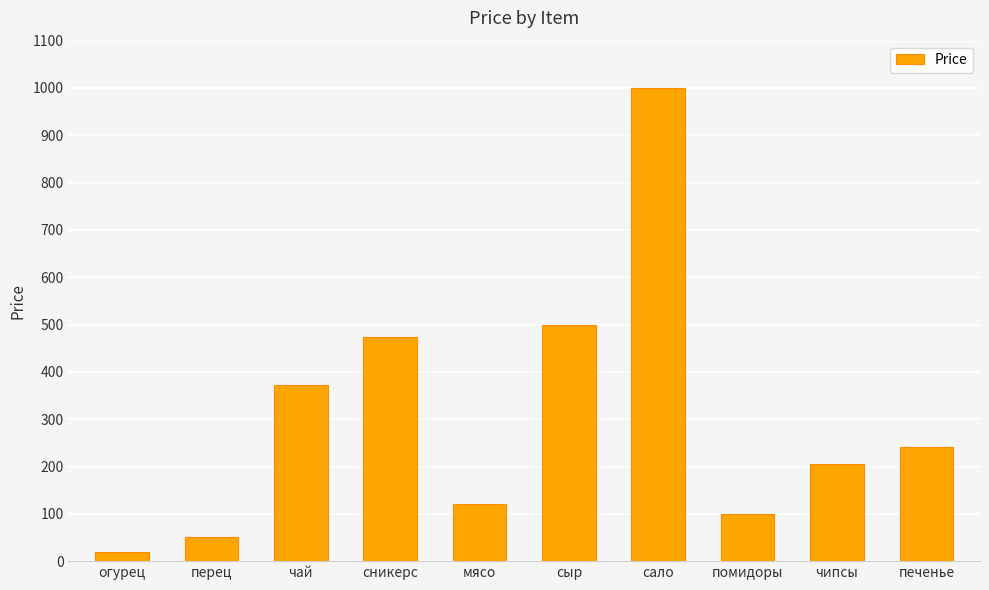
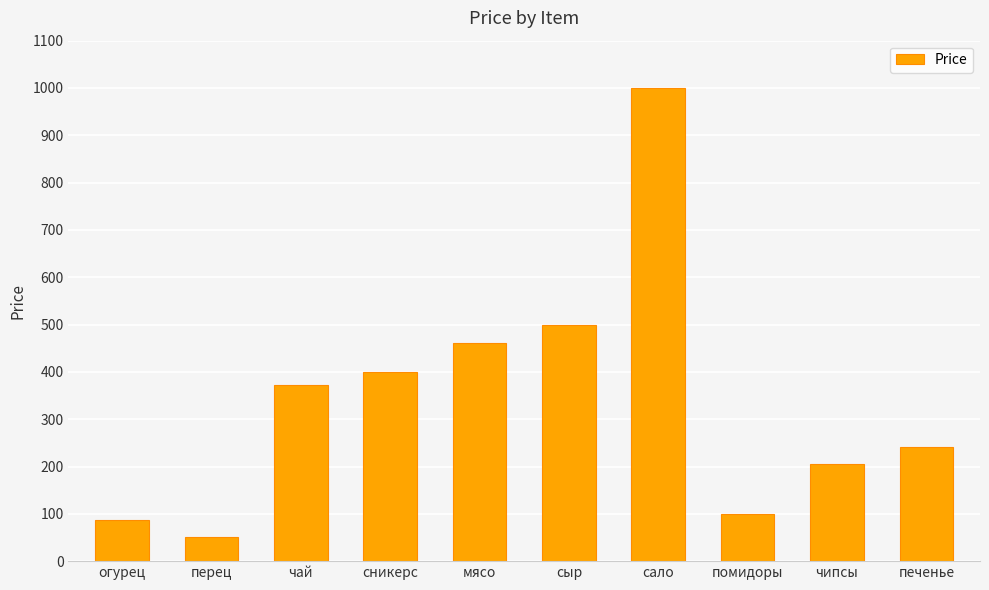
  {
-   "огурец": 20,
+   "огурец": 90,
    "перец": 50,
    "чай": 370,
-   "сникерс": 470,
-   "мясо": 120,
+   "сникерс": 400,
+   "мясо": 460,
    "сыр": 500,
    "сало": 1000,
    "помидоры": 100,
    "чипсы": 210,
    "печенье": 240
  }
